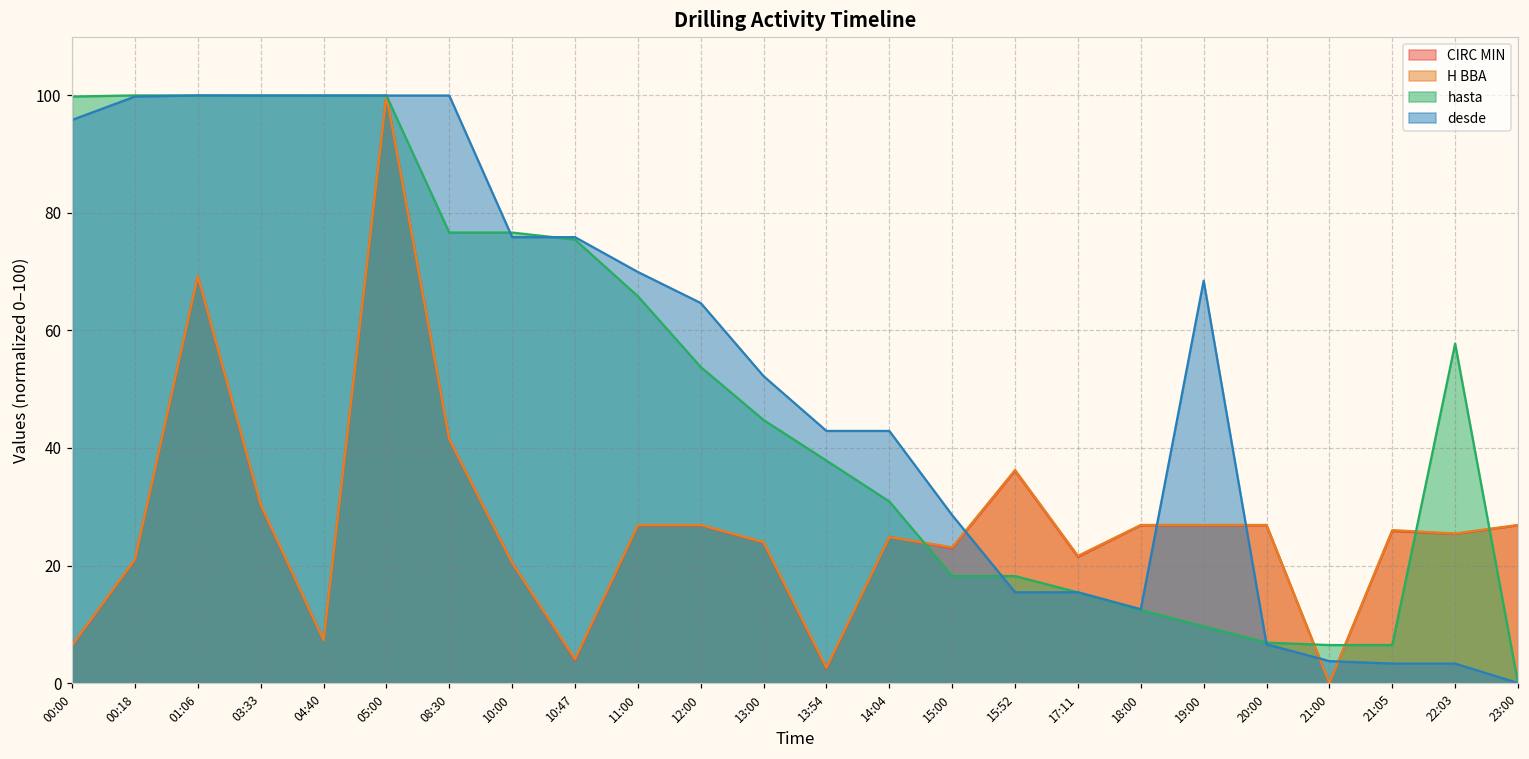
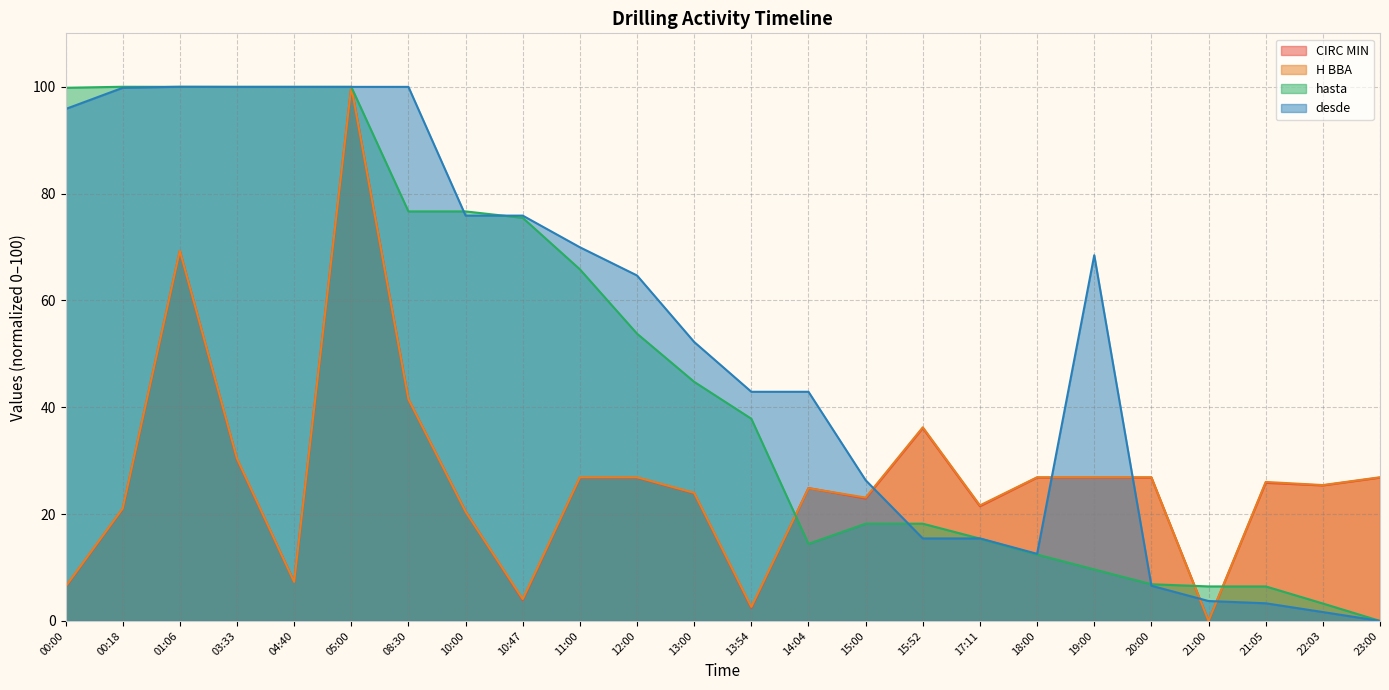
  {
    "hasta": {
      "00:00": 100,
      "08:30": 77,
      "10:00": 77,
      "11:00": 66,
      "12:00": 54,
      "13:00": 45,
      "13:54": 38,
-     "14:04": 31,
+     "14:04": 14,
      "15:00": 18,
      "15:52": 18,
      "19:00": 10,
      "21:00": 6,
      "21:05": 6,
-     "22:03": 58
+     "22:03": 3
    },
    "desde": {
      "00:00": 96,
      "08:30": 100,
      "10:00": 76,
      "11:00": 70,
      "12:00": 65,
      "13:00": 52,
      "13:54": 43,
      "14:04": 43,
-     "15:00": 29,
+     "15:00": 26,
      "15:52": 15,
      "19:00": 68,
      "21:00": 4,
      "21:05": 3,
-     "22:03": 3
+     "22:03": 2
    }
  }
